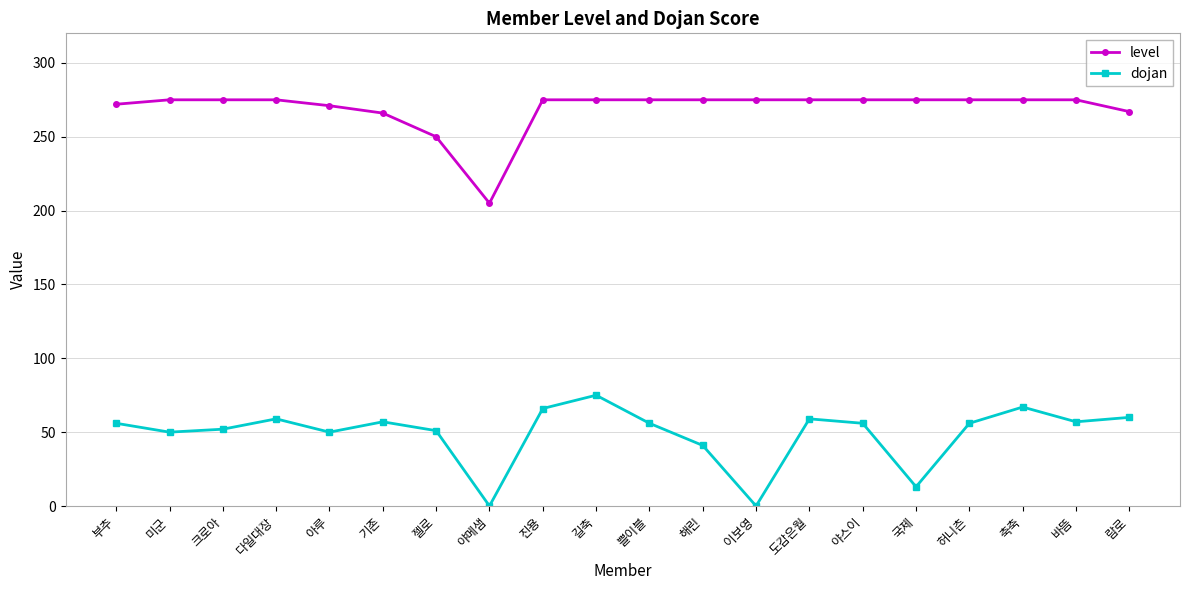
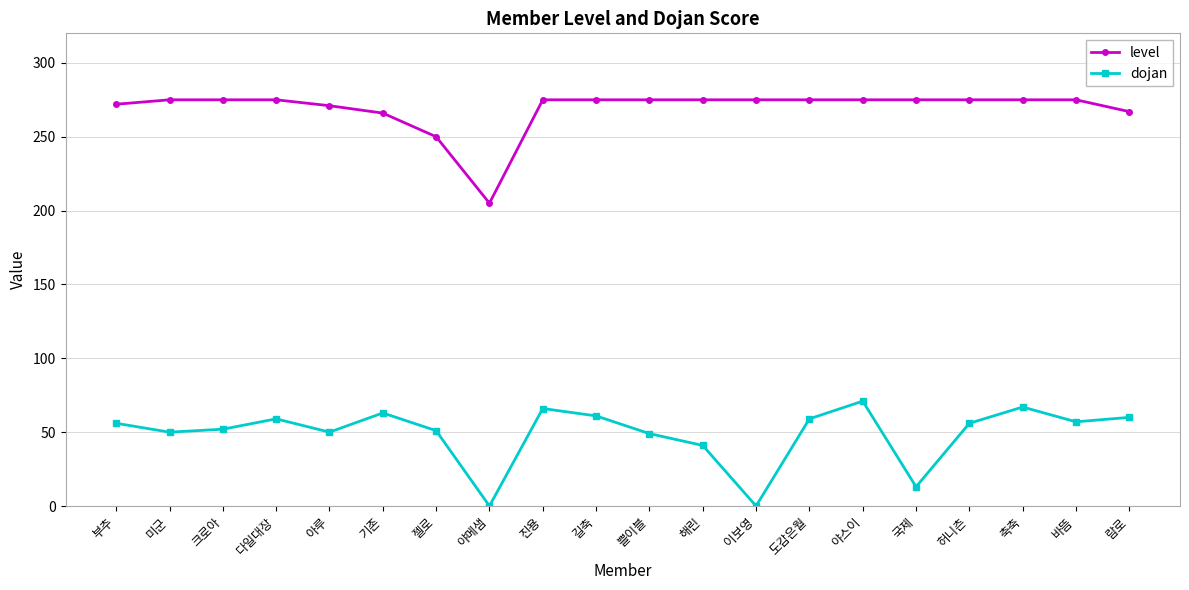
  {
    "level": {
      "부추": 272,
      "미군": 275,
      "크로아": 275,
      "다일대장": 275,
      "아루": 271,
      "기존": 266,
      "젤로": 250,
      "야메샘": 205,
      "진용": 275,
      "길축": 275,
      "쁠이블": 275,
      "해린": 275,
      "이보영": 275,
      "도감은월": 275,
      "야스이": 275,
      "국제": 275,
      "허니츤": 275,
      "축축": 275,
      "바뜸": 275,
      "람로": 267
    },
    "dojan": {
      "부추": 56,
      "미군": 50,
      "크로아": 52,
      "다일대장": 59,
      "아루": 50,
-     "기존": 57,
+     "기존": 63,
      "젤로": 51,
      "야메샘": 0,
      "진용": 66,
-     "길축": 75,
-     "쁠이블": 56,
+     "길축": 61,
+     "쁠이블": 49,
      "해린": 41,
      "이보영": 0,
      "도감은월": 59,
-     "야스이": 56,
+     "야스이": 71,
      "국제": 13,
      "허니츤": 56,
      "축축": 67,
      "바뜸": 57,
      "람로": 60
    }
  }
